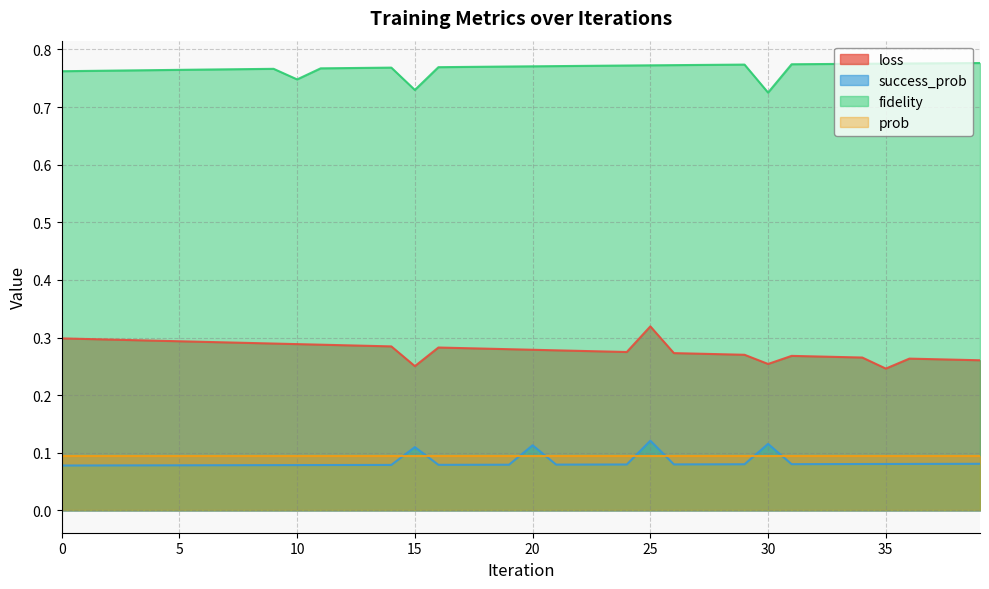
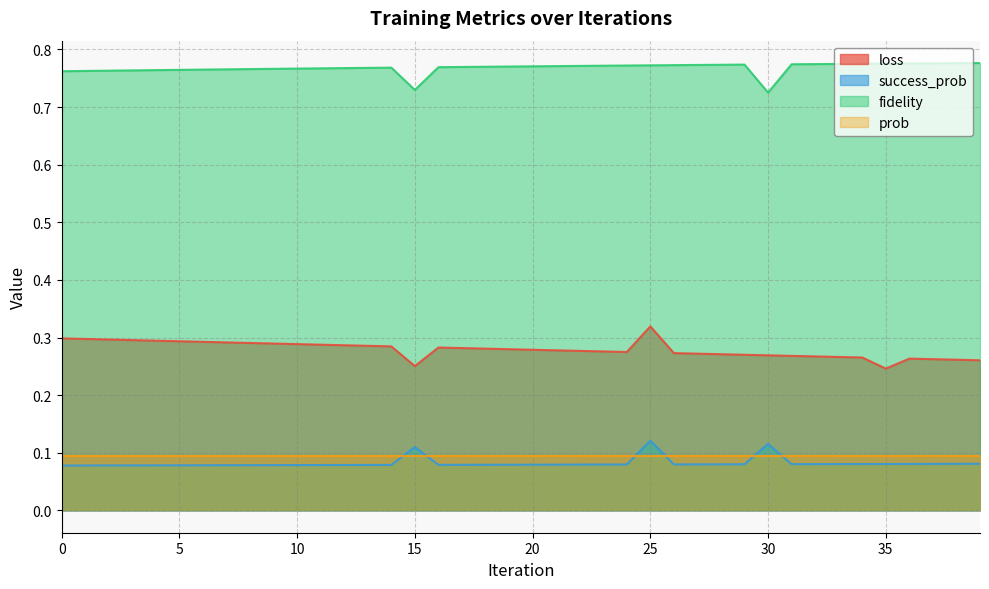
  {
    "loss": {
      "0": 0.30,
      "5": 0.29,
      "10": 0.29,
      "15": 0.25,
      "20": 0.28,
      "25": 0.32,
-     "30": 0.25,
+     "30": 0.27,
      "35": 0.25
    },
    "success_prob": {
      "0": 0.08,
      "5": 0.08,
      "10": 0.08,
      "15": 0.11,
-     "20": 0.11,
+     "20": 0.08,
      "25": 0.12,
      "30": 0.12,
      "35": 0.08
    },
    "fidelity": {
      "0": 0.76,
      "5": 0.76,
-     "10": 0.75,
+     "10": 0.77,
      "15": 0.73,
      "20": 0.77,
      "25": 0.77,
      "30": 0.73
    },
    "prob": {
      "0": 0.10,
      "5": 0.10,
      "10": 0.10,
      "15": 0.10,
      "20": 0.10,
      "25": 0.10,
      "30": 0.10,
      "35": 0.10
    }
  }
